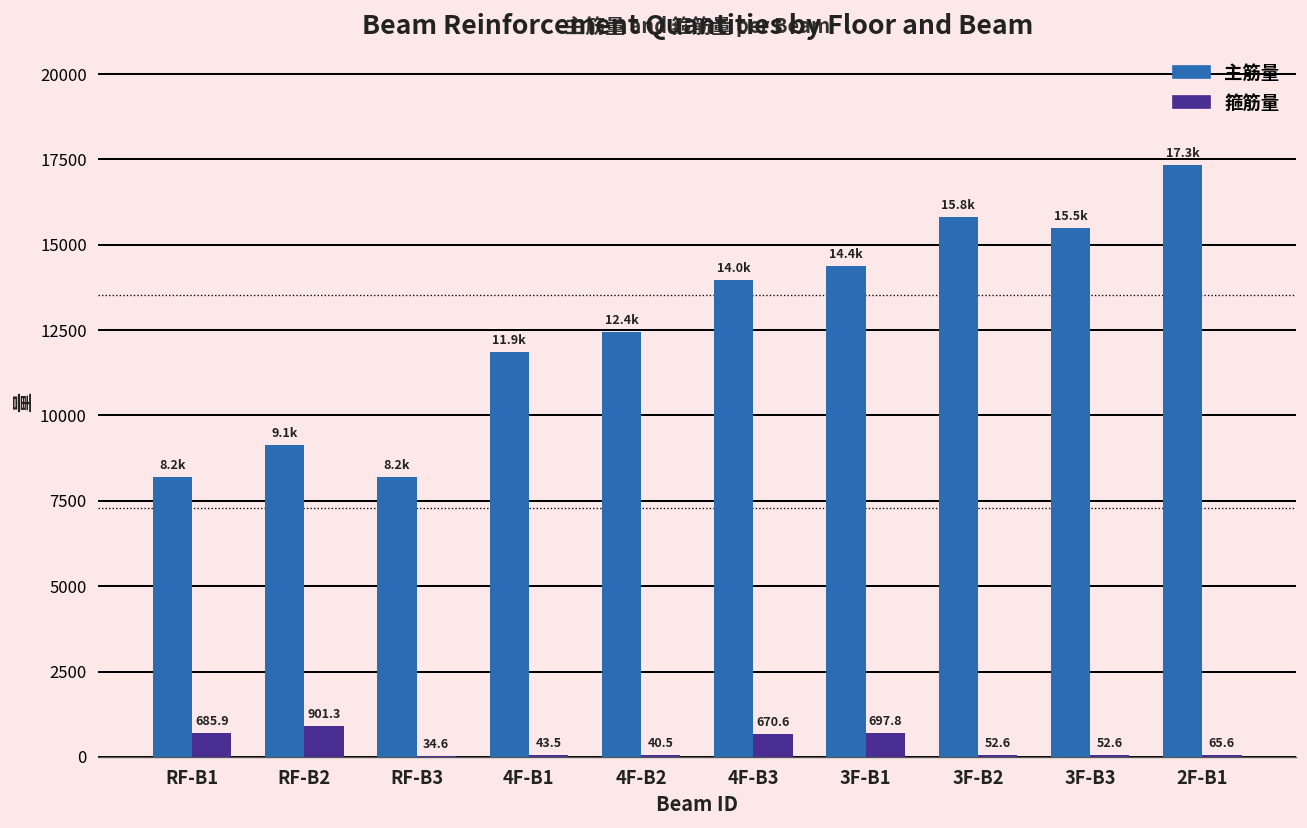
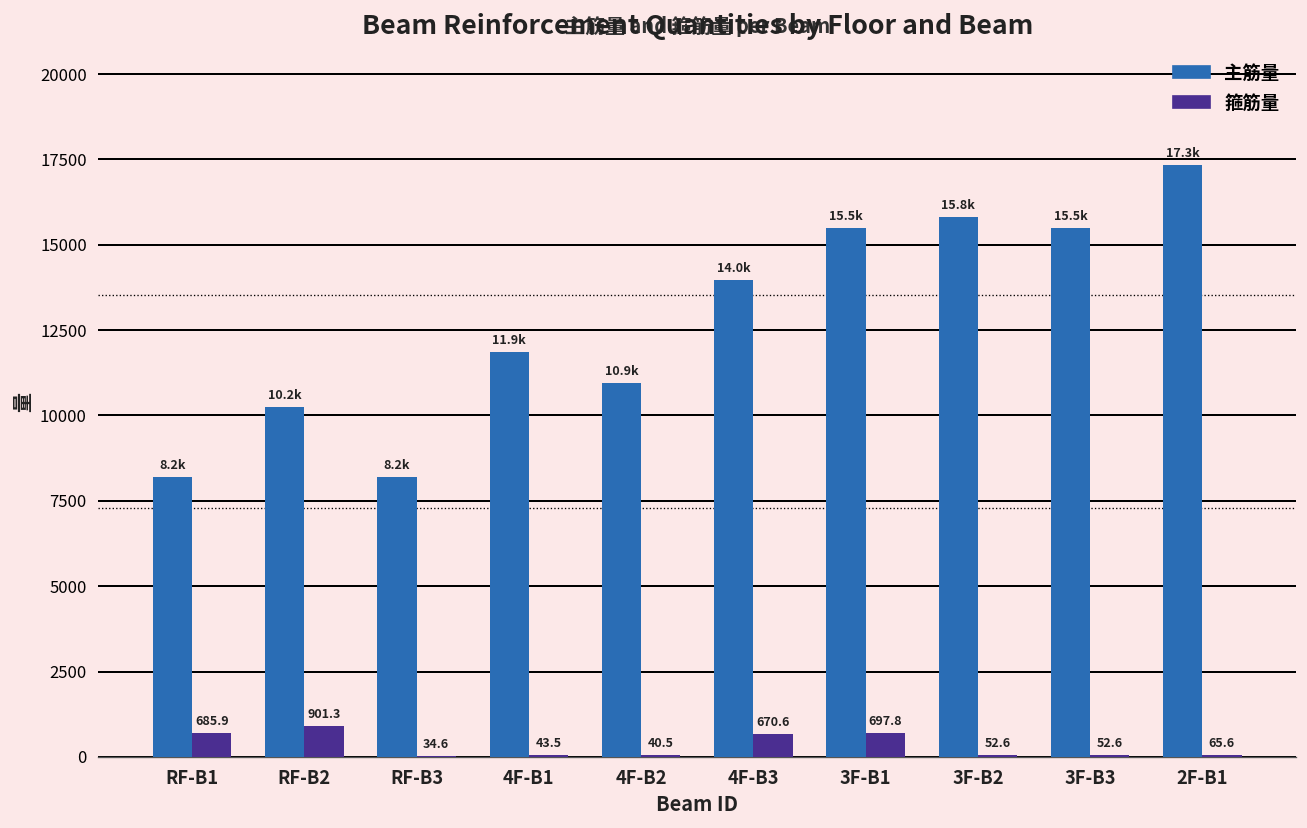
  {
    "主筋量": {
      "RF-B1": "8.2k",
-     "RF-B2": "9.1k",
+     "RF-B2": "10.2k",
      "RF-B3": "8.2k",
      "4F-B1": "11.9k",
-     "4F-B2": "12.4k",
+     "4F-B2": "10.9k",
      "4F-B3": "14.0k",
-     "3F-B1": "14.4k",
+     "3F-B1": "15.5k",
      "3F-B2": "15.8k",
      "3F-B3": "15.5k",
      "2F-B1": "17.3k"
    },
    "箍筋量": {
      "RF-B1": "685.9",
      "RF-B2": "901.3",
      "RF-B3": "34.6",
      "4F-B1": "43.5",
      "4F-B2": "40.5",
      "4F-B3": "670.6",
      "3F-B1": "697.8",
      "3F-B2": "52.6",
      "3F-B3": "52.6",
      "2F-B1": "65.6"
    }
  }
